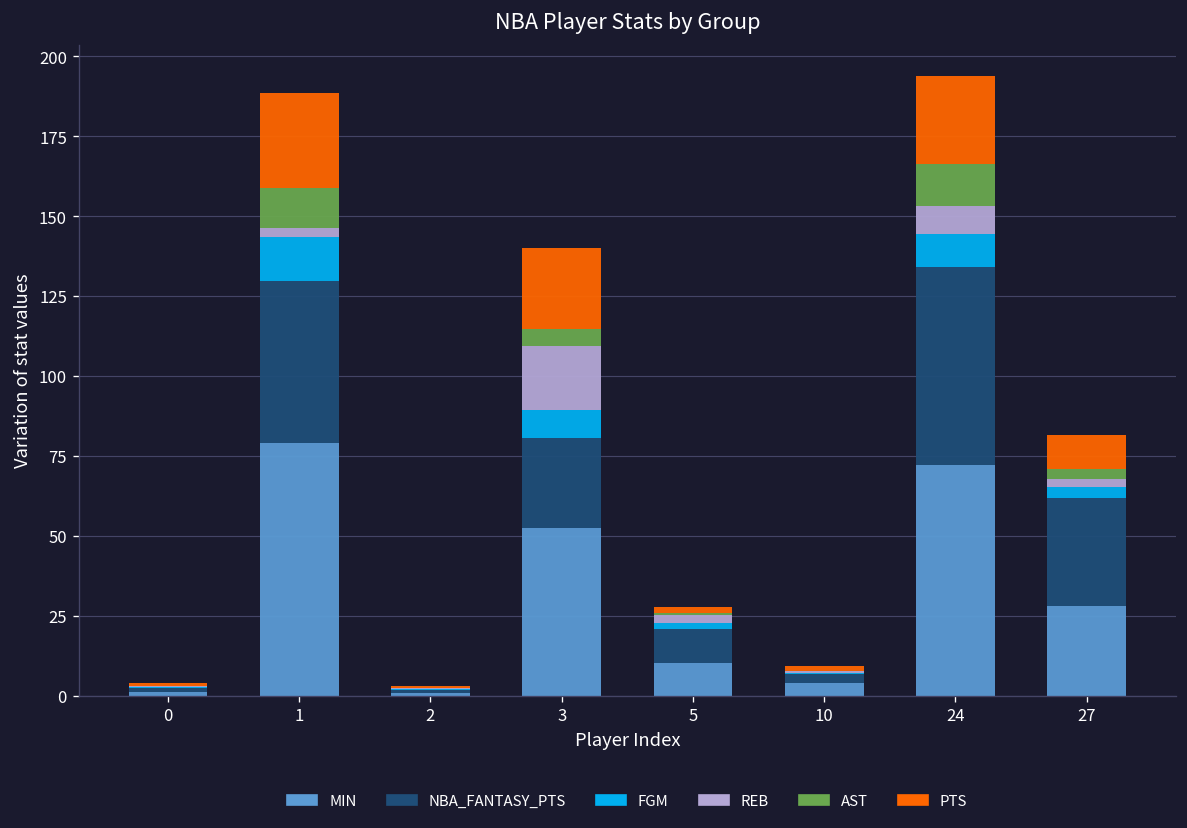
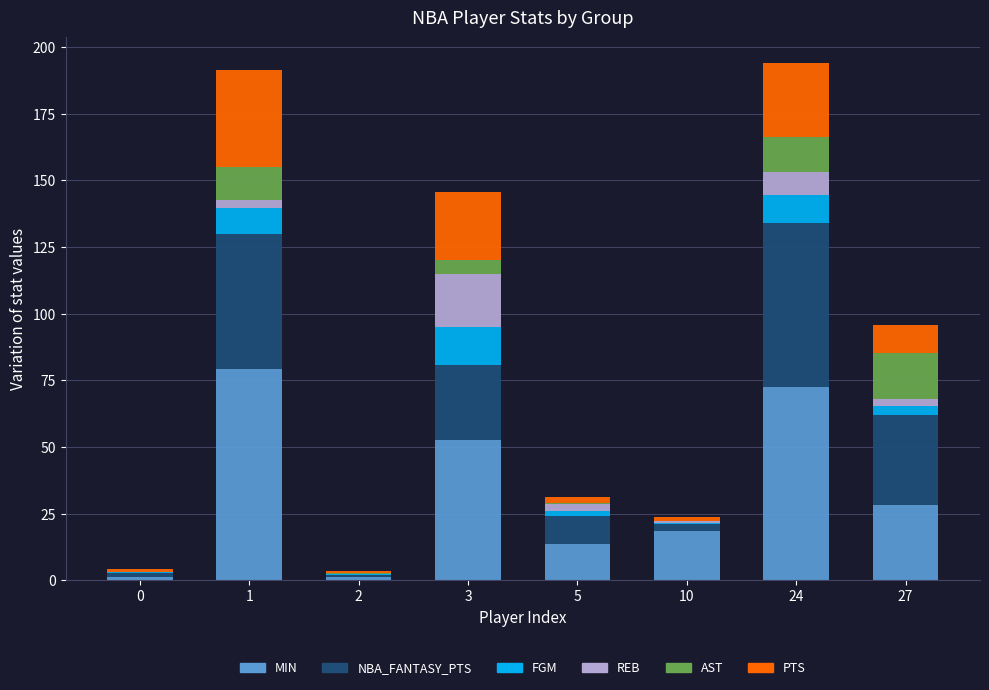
  {
    "MIN": {
      "0": 1,
      "1": 79,
      "2": 1,
      "3": 52,
-     "5": 10,
-     "10": 4,
+     "5": 14,
+     "10": 18,
      "24": 72,
      "27": 28
    },
    "NBA_FANTASY_PTS": {
      "0": 1,
      "1": 51,
      "3": 28,
      "5": 11,
      "10": 3,
      "24": 62,
      "27": 34
    },
    "FGM": {
-     "1": 14,
-     "3": 9,
+     "1": 10,
+     "3": 14,
      "5": 2,
      "24": 10,
      "27": 4
    },
    "REB": {
      "1": 3,
      "3": 20,
      "5": 2,
      "24": 9,
      "27": 3
    },
    "AST": {
      "0": 0,
      "1": 13,
      "3": 5,
      "10": 0,
      "24": 13,
-     "27": 3
+     "27": 17
    },
    "PTS": {
-     "1": 29,
+     "1": 37,
      "3": 25,
      "5": 2,
      "10": 2,
      "24": 28,
      "27": 11
    }
  }
